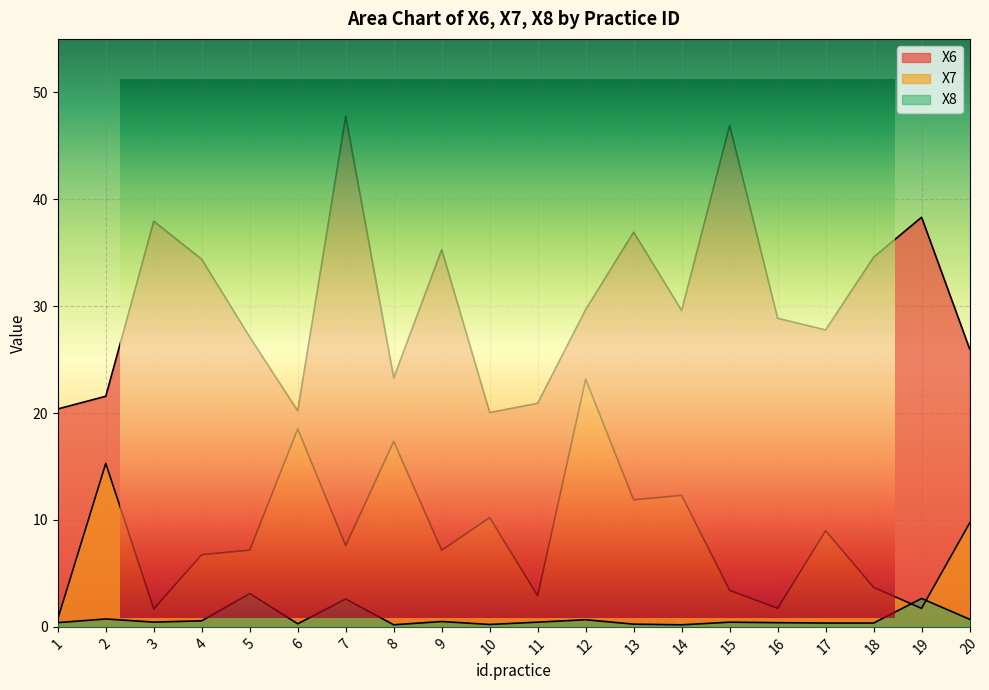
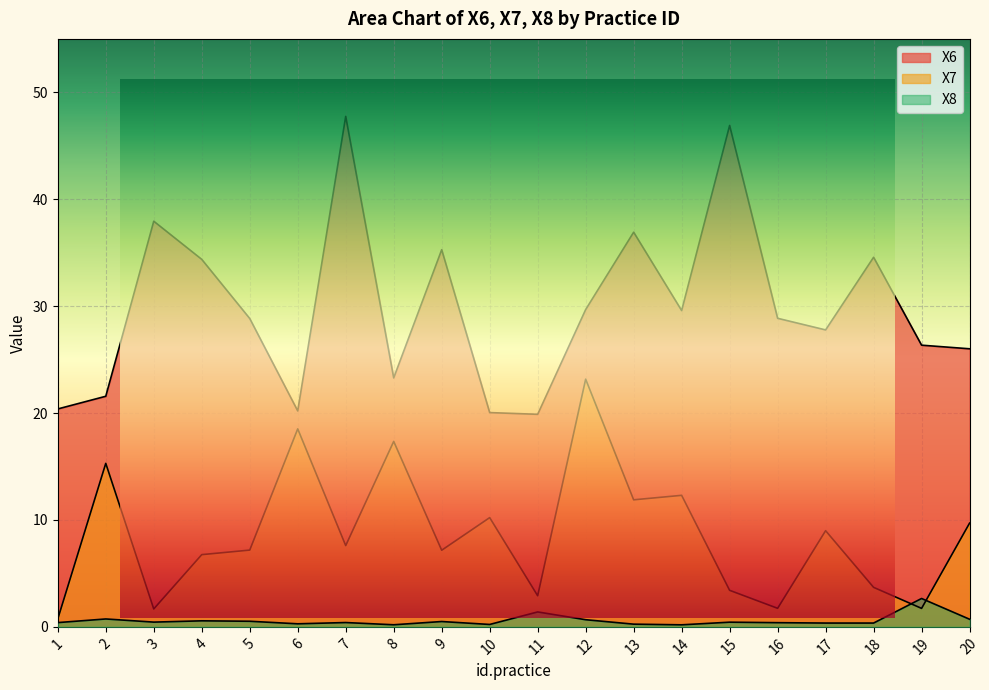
  {
    "Area Chart of X6, X7, X8 by Practice ID": {
      "X6": {
        "1": 20.4,
        "2": 21.6,
        "3": 37.9,
        "4": 34.4,
-       "5": 27.1,
+       "5": 28.8,
        "6": 20.2,
        "7": 47.8,
        "8": 23.3,
        "9": 35.3,
        "10": 20.0,
-       "11": 20.9,
+       "11": 19.9,
        "12": 29.7,
        "13": 36.9,
        "14": 29.6,
        "15": 46.9,
        "16": 28.9,
        "17": 27.8,
        "18": 34.6,
-       "19": 38.3,
+       "19": 26.3,
        "20": 26.0
      },
      "X7": {
        "1": 0.7,
        "2": 15.3,
        "3": 1.7,
        "4": 6.8,
        "5": 7.2,
        "6": 18.5,
        "7": 7.6,
        "8": 17.3,
        "9": 7.2,
        "10": 10.2,
        "11": 2.9,
        "12": 23.2,
        "13": 11.9,
        "14": 12.3,
        "15": 3.4,
        "16": 1.7,
        "17": 9.0,
        "18": 3.7,
        "19": 1.7,
        "20": 9.7
      },
      "X8": {
        "1": 0.4,
        "2": 0.7,
        "3": 0.4,
        "4": 0.6,
-       "5": 3.1,
+       "5": 0.5,
        "6": 0.3,
-       "7": 2.6,
+       "7": 0.4,
        "8": 0.2,
        "9": 0.5,
        "10": 0.2,
-       "11": 0.4,
+       "11": 1.4,
        "12": 0.7,
        "13": 0.3,
        "14": 0.2,
        "15": 0.4,
        "16": 0.4,
        "17": 0.4,
        "18": 0.4,
        "19": 2.7,
        "20": 0.7
      }
    }
  }
